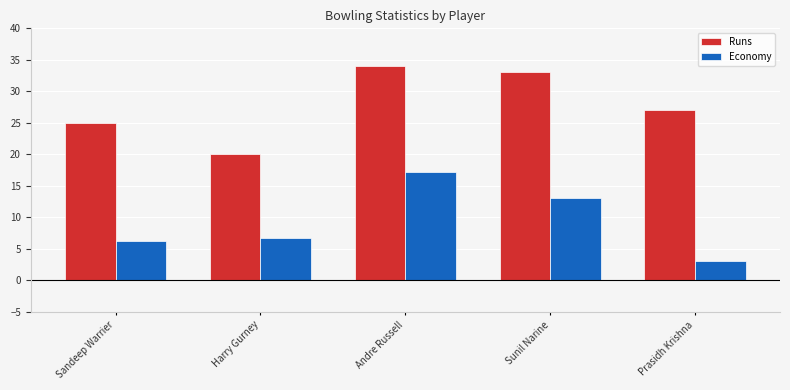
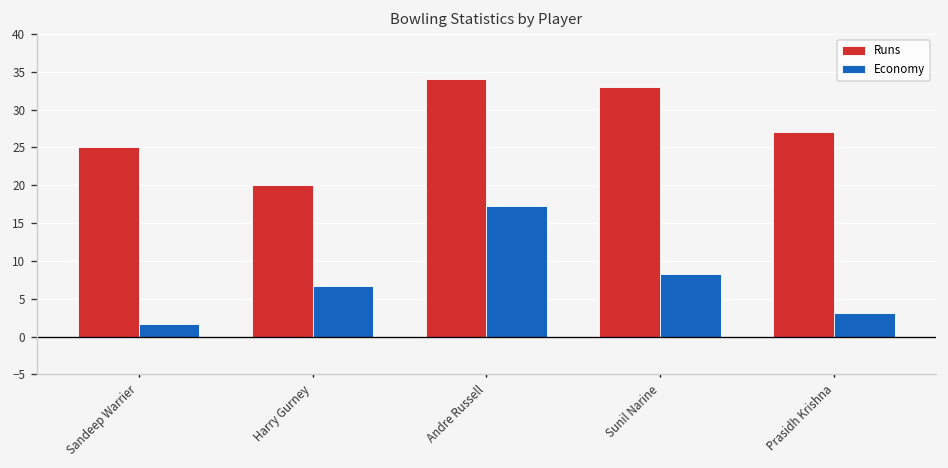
  {
    "Runs": {
      "Sandeep Warrier": 25,
      "Harry Gurney": 20,
      "Andre Russell": 34,
      "Sunil Narine": 33,
      "Prasidh Krishna": 27
    },
    "Economy": {
-     "Sandeep Warrier": 6,
+     "Sandeep Warrier": 2,
      "Harry Gurney": 7,
      "Andre Russell": 17,
-     "Sunil Narine": 13,
+     "Sunil Narine": 8,
      "Prasidh Krishna": 3
    }
  }
